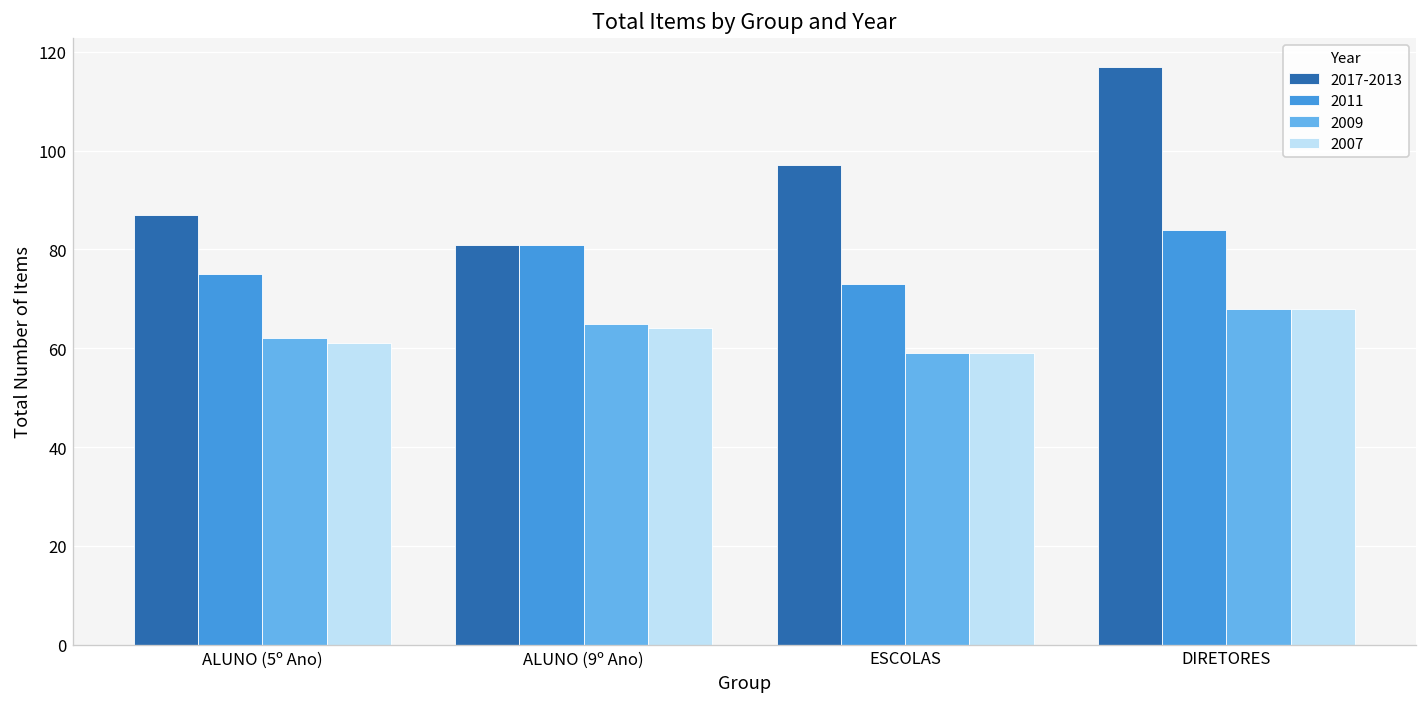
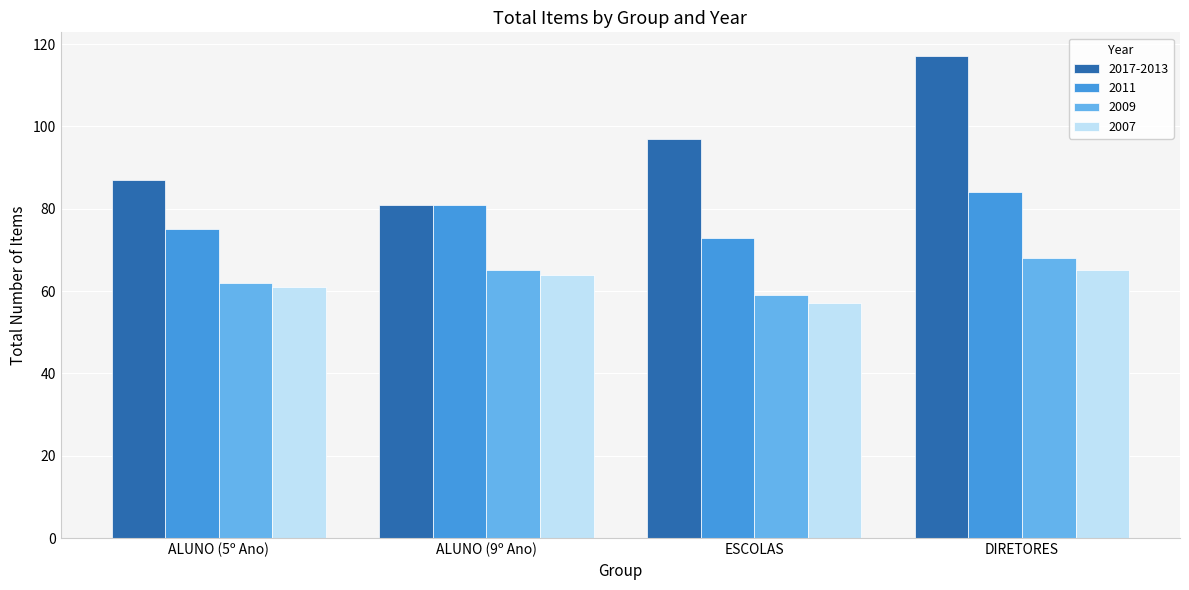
  {
    "2017-2013": {
      "ALUNO (5º Ano)": 87,
      "ALUNO (9º Ano)": 81,
      "ESCOLAS": 97,
      "DIRETORES": 117
    },
    "2007": {
      "ALUNO (5º Ano)": 61,
      "ALUNO (9º Ano)": 64,
-     "ESCOLAS": 59,
-     "DIRETORES": 68
+     "ESCOLAS": 57,
+     "DIRETORES": 65
    }
  }
